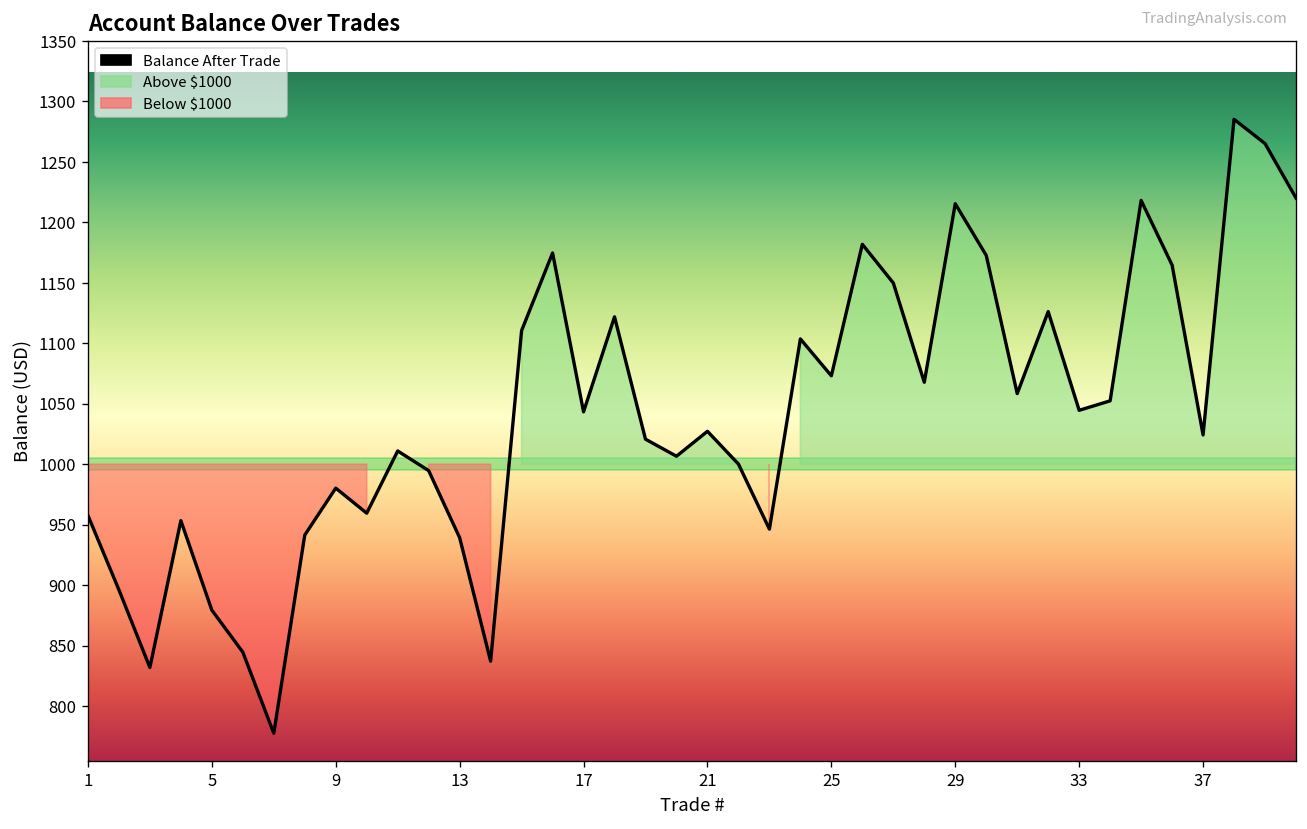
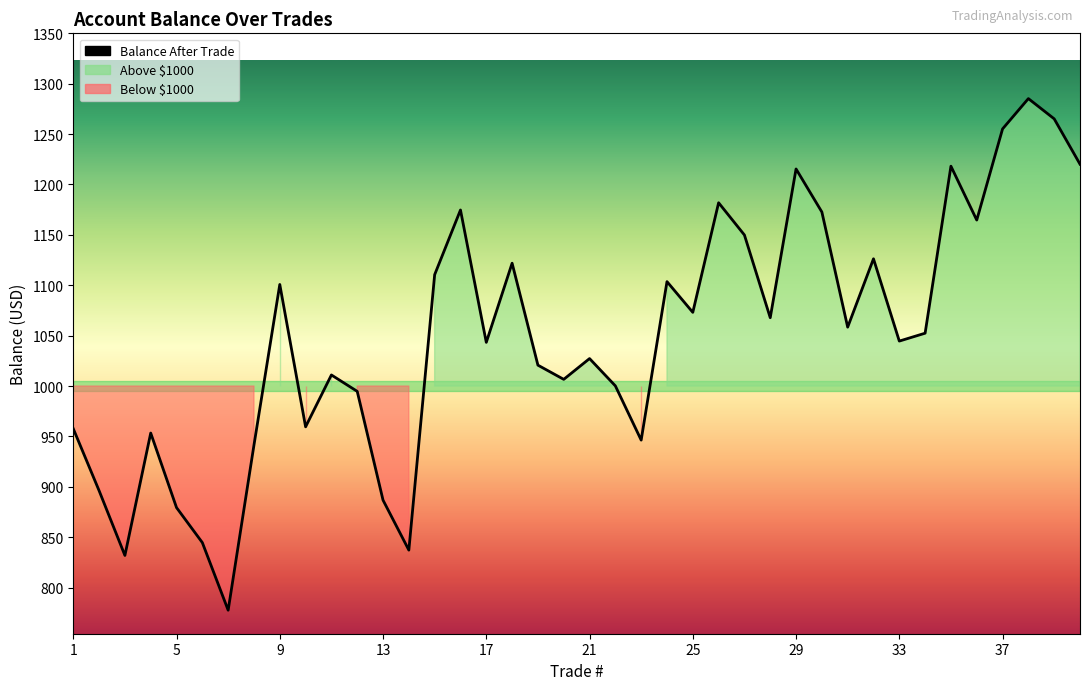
  {
    "1": 958,
    "5": 879,
-   "9": 980,
-   "13": 939,
+   "9": 1101,
+   "13": 887,
    "17": 1043,
    "21": 1027,
    "25": 1073,
    "29": 1215,
    "33": 1045,
-   "37": 1024
+   "37": 1255
  }
